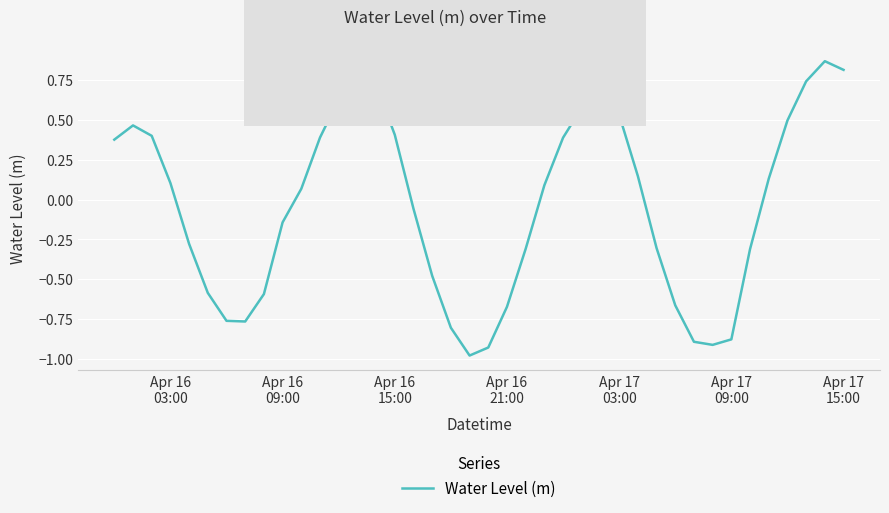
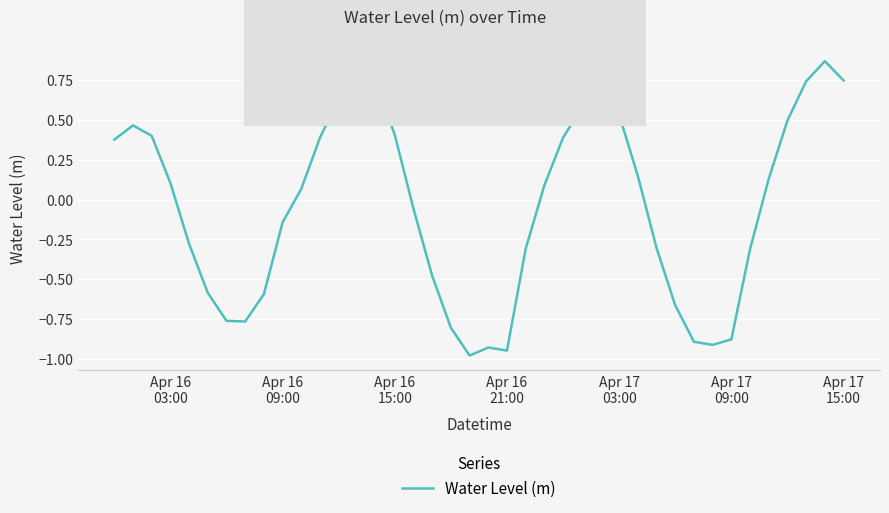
  {
    "Apr 16 03:00": 0.10,
    "Apr 16 09:00": -0.14,
    "Apr 16 15:00": 0.41,
-   "Apr 16 21:00": -0.67,
+   "Apr 16 21:00": -0.95,
    "Apr 17 03:00": 0.53,
    "Apr 17 09:00": -0.88,
-   "Apr 17 15:00": 0.81
+   "Apr 17 15:00": 0.75
  }
